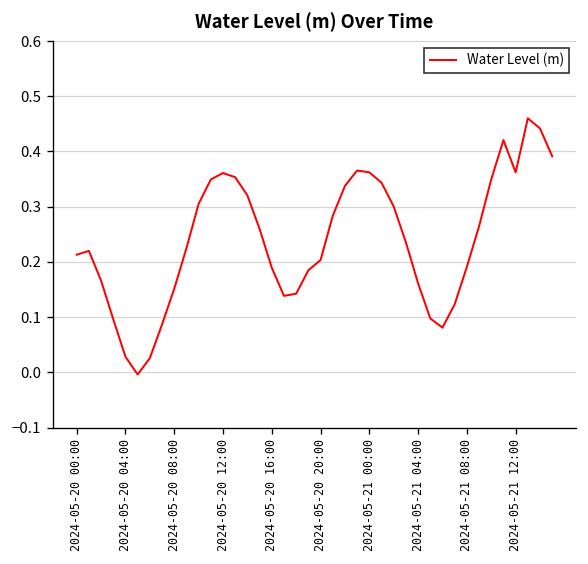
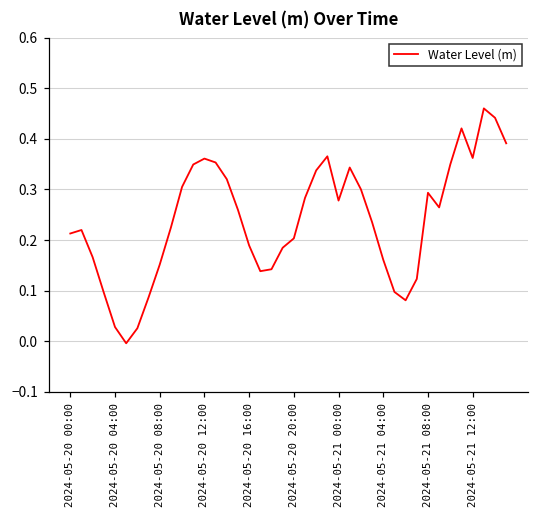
  {
    "2024-05-20 00:00": 0.21,
    "2024-05-20 04:00": 0.03,
    "2024-05-20 08:00": 0.15,
    "2024-05-20 12:00": 0.36,
    "2024-05-20 16:00": 0.19,
    "2024-05-20 20:00": 0.20,
-   "2024-05-21 00:00": 0.36,
+   "2024-05-21 00:00": 0.28,
    "2024-05-21 04:00": 0.16,
-   "2024-05-21 08:00": 0.19,
+   "2024-05-21 08:00": 0.29,
    "2024-05-21 12:00": 0.36
  }
